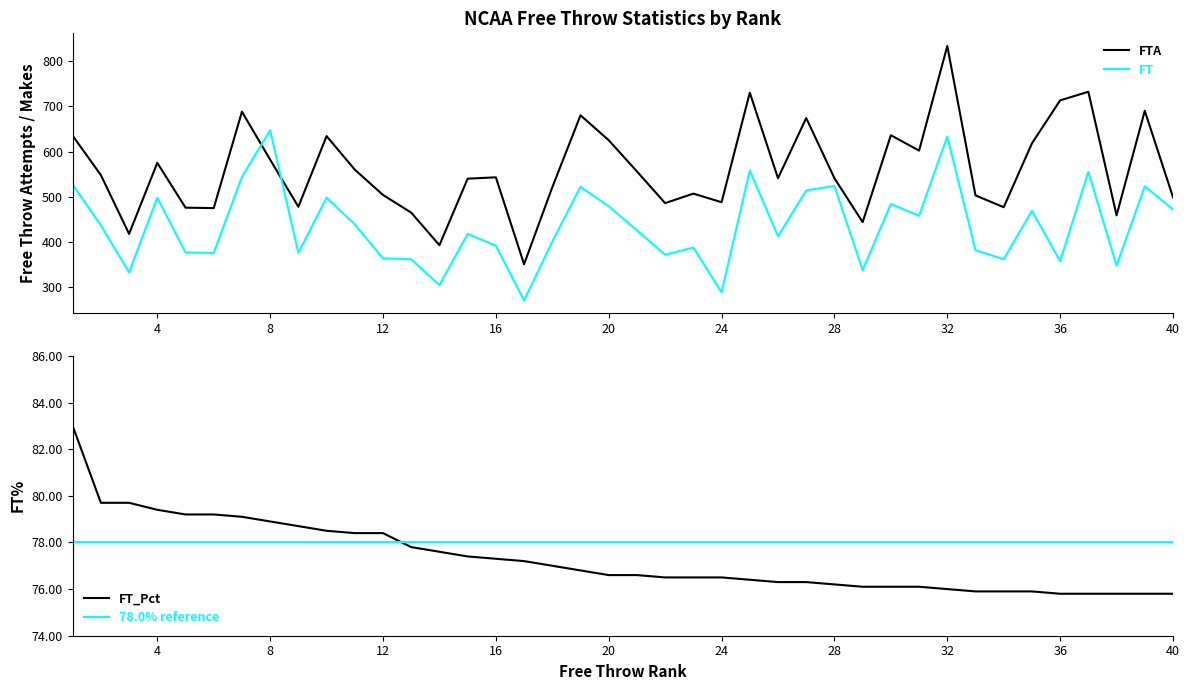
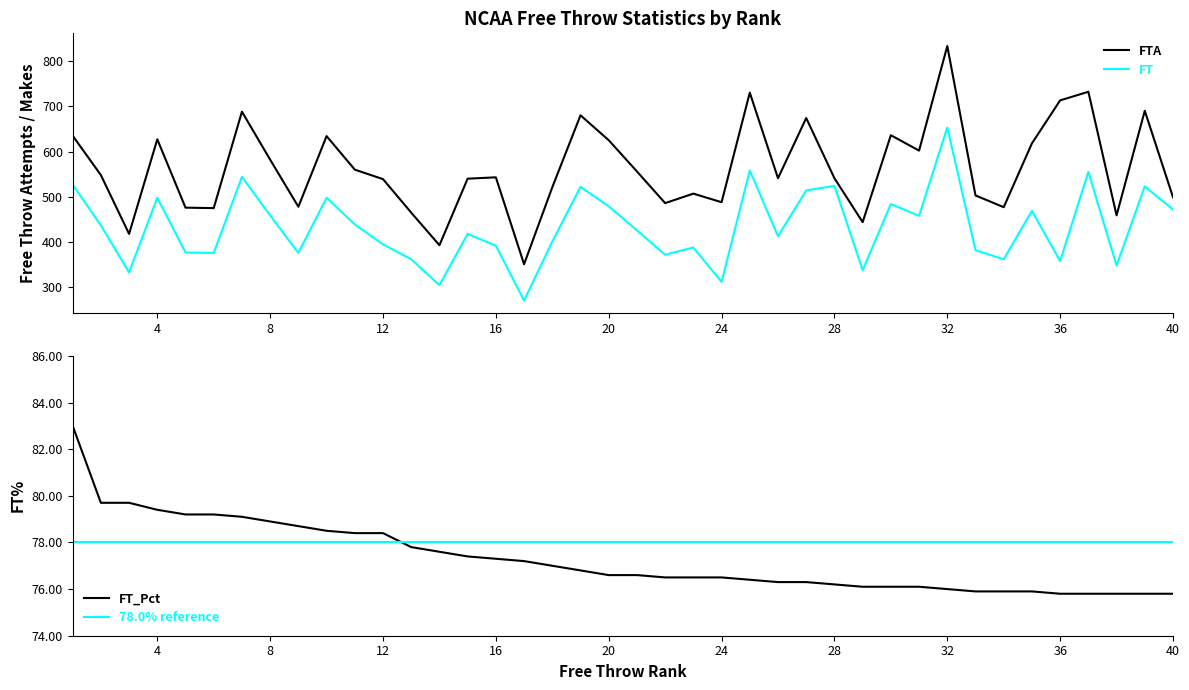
  {
    "NCAA Free Throw Statistics by Rank": {
      "FTA": {
-       "4": 580,
+       "4": 630,
        "8": 580,
-       "12": 500,
+       "12": 540,
        "16": 540,
        "20": 630,
        "24": 490,
        "28": 540,
        "32": 830,
        "36": 710,
        "40": 500
      },
      "FT": {
        "4": 500,
-       "8": 650,
-       "12": 360,
+       "8": 460,
+       "12": 400,
        "16": 390,
        "20": 480,
-       "24": 290,
+       "24": 310,
        "28": 520,
-       "32": 630,
+       "32": 650,
        "36": 360,
        "40": 470
      }
    }
  }
